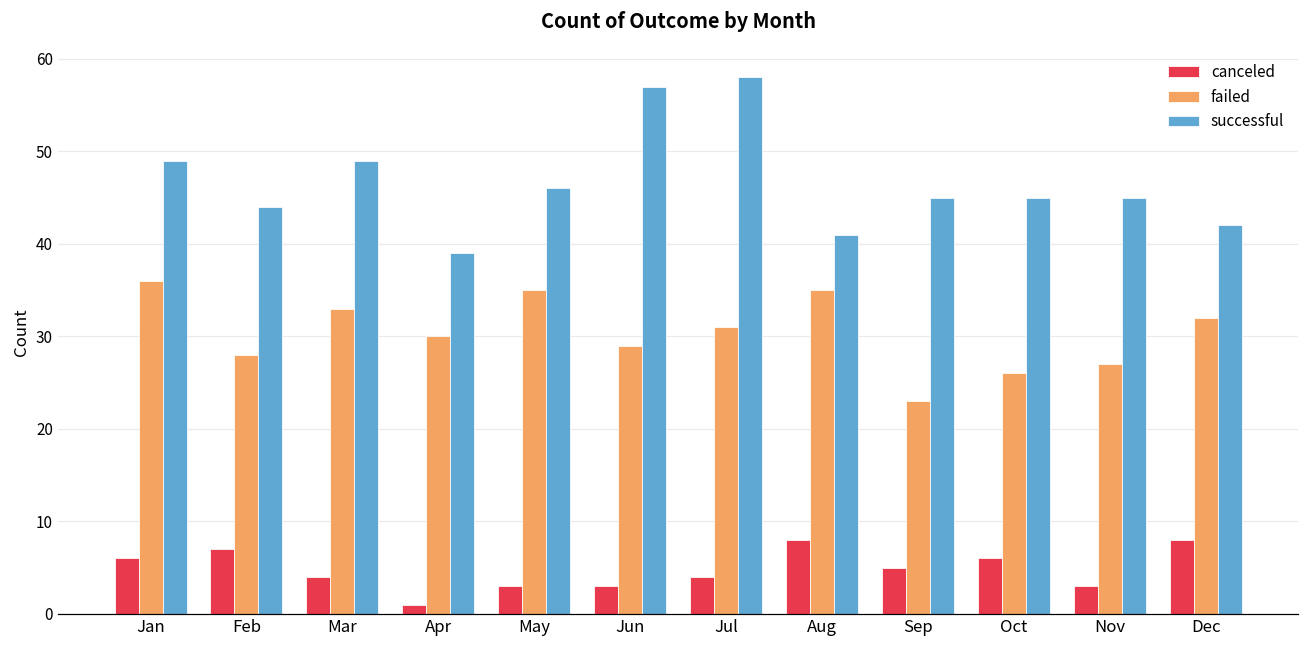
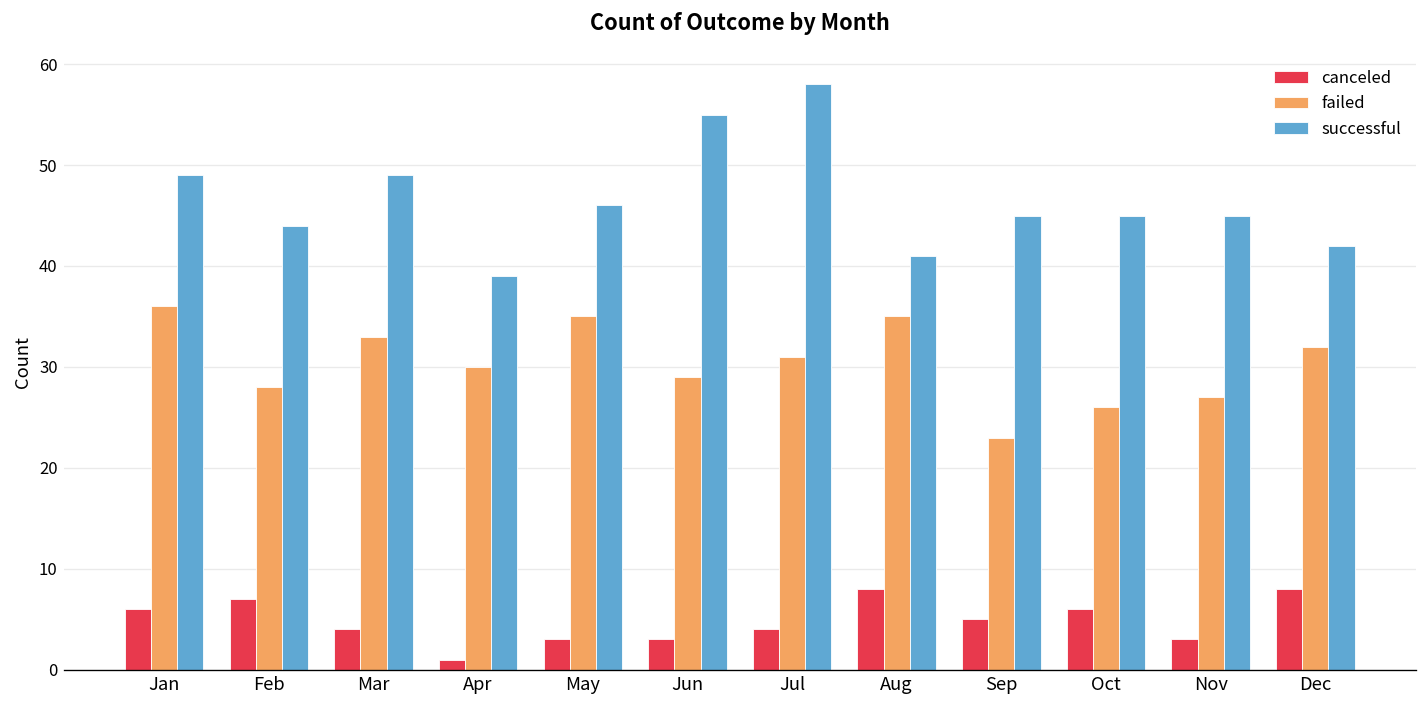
  {
    "canceled": {
      "Jan": 6,
      "Feb": 7,
      "Mar": 4,
      "Apr": 1,
      "May": 3,
      "Jun": 3,
      "Jul": 4,
      "Aug": 8,
      "Sep": 5,
      "Oct": 6,
      "Nov": 3,
      "Dec": 8
    },
    "failed": {
      "Jan": 36,
      "Feb": 28,
      "Mar": 33,
      "Apr": 30,
      "May": 35,
      "Jun": 29,
      "Jul": 31,
      "Aug": 35,
      "Sep": 23,
      "Oct": 26,
      "Nov": 27,
      "Dec": 32
    },
    "successful": {
      "Jan": 49,
      "Feb": 44,
      "Mar": 49,
      "Apr": 39,
      "May": 46,
-     "Jun": 57,
+     "Jun": 55,
      "Jul": 58,
      "Aug": 41,
      "Sep": 45,
      "Oct": 45,
      "Nov": 45,
      "Dec": 42
    }
  }
